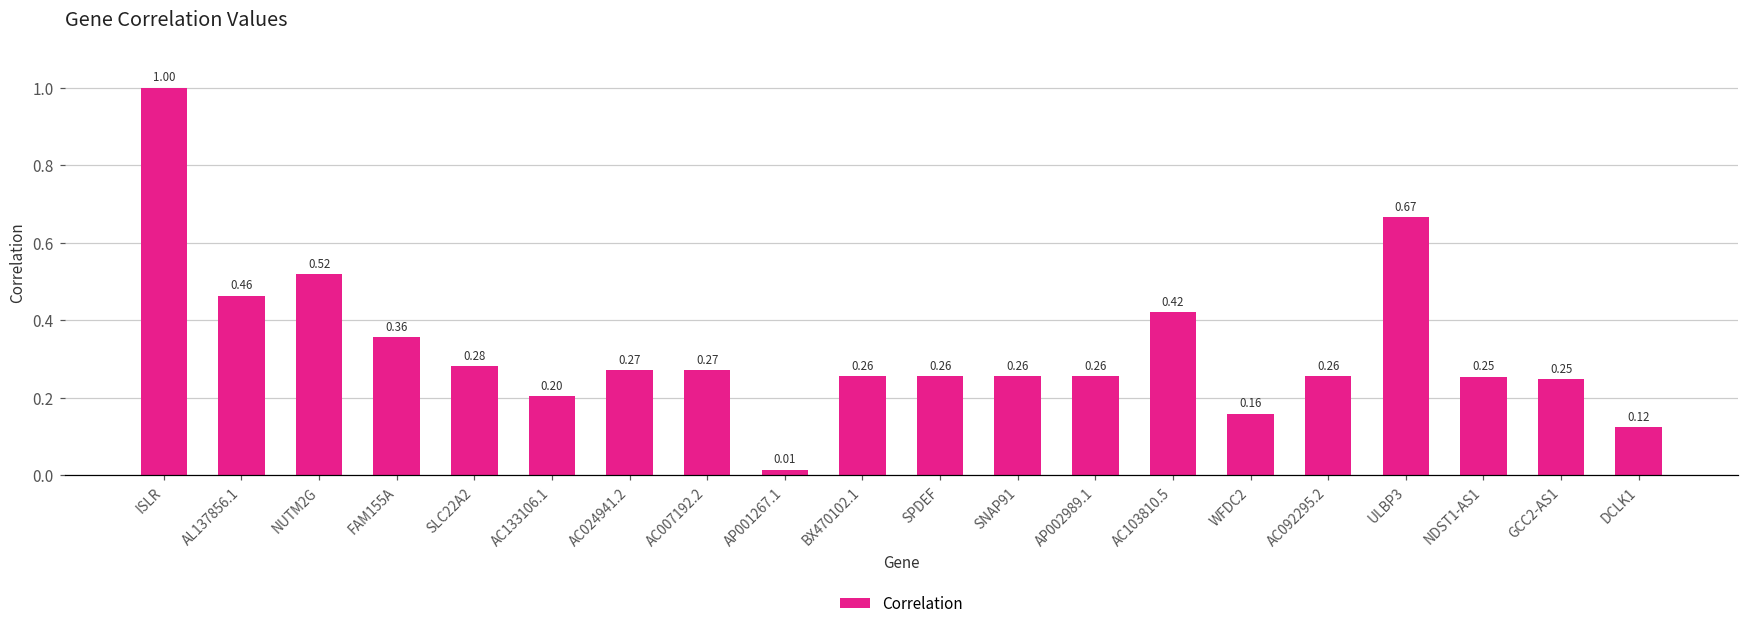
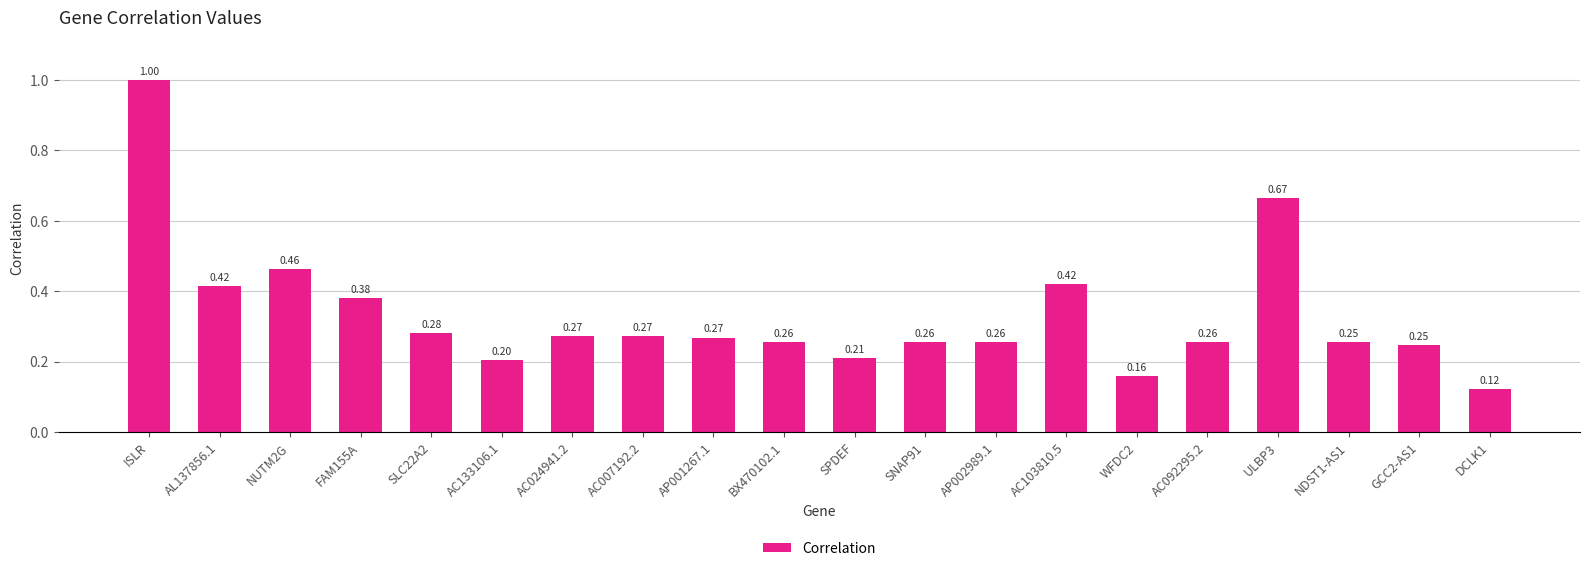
  {
    "ISLR": 1.00,
-   "AL137856.1": 0.46,
-   "NUTM2G": 0.52,
-   "FAM155A": 0.36,
+   "AL137856.1": 0.42,
+   "NUTM2G": 0.46,
+   "FAM155A": 0.38,
    "SLC22A2": 0.28,
    "AC133106.1": 0.20,
    "AC024941.2": 0.27,
    "AC007192.2": 0.27,
-   "AP001267.1": 0.01,
+   "AP001267.1": 0.27,
    "BX470102.1": 0.26,
-   "SPDEF": 0.26,
+   "SPDEF": 0.21,
    "SNAP91": 0.26,
    "AP002989.1": 0.26,
    "AC103810.5": 0.42,
    "WFDC2": 0.16,
    "AC092295.2": 0.26,
    "ULBP3": 0.67,
    "NDST1-AS1": 0.25,
    "GCC2-AS1": 0.25,
    "DCLK1": 0.12
  }
